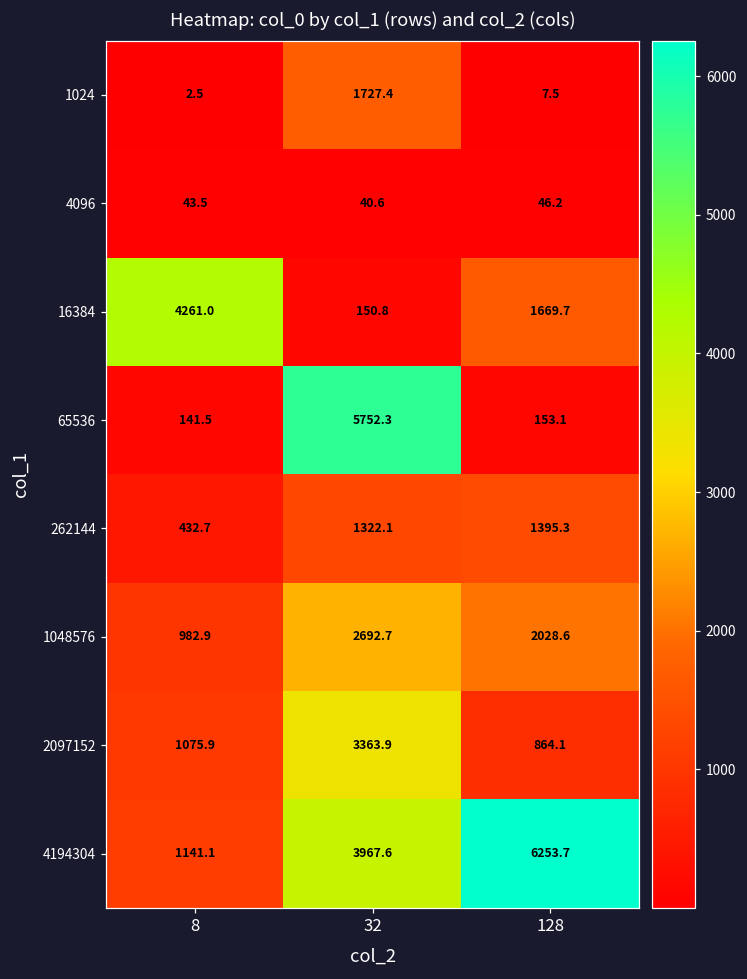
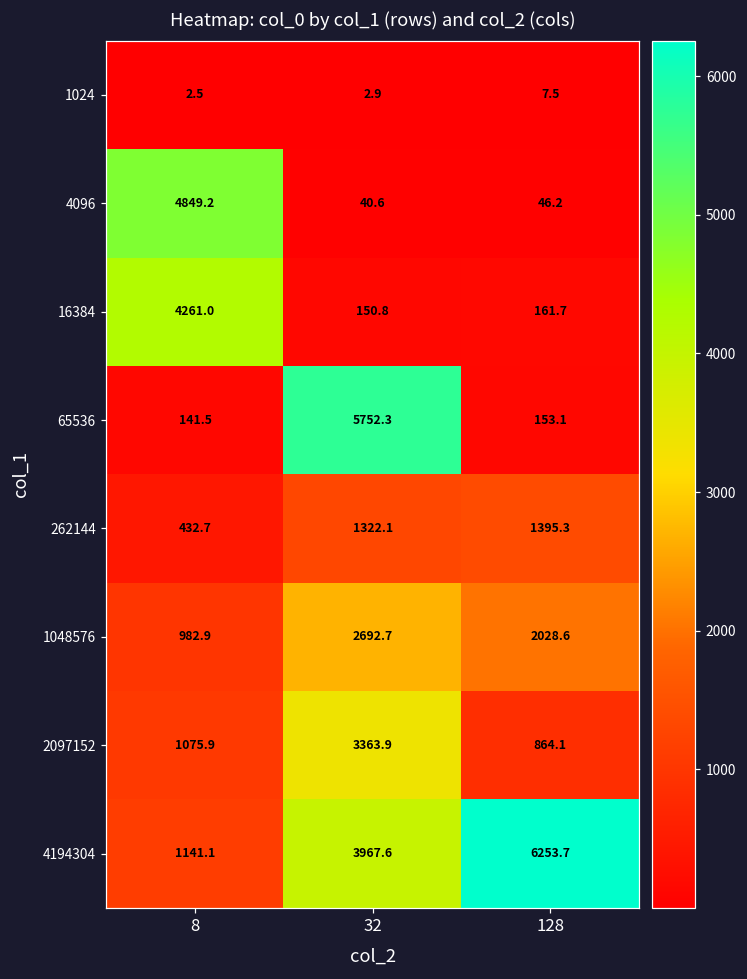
  {
    "1024": {
      "8": 2.5,
-     "32": 1727.4,
+     "32": 2.9,
      "128": 7.5
    },
    "4096": {
-     "8": 43.5,
+     "8": 4849.2,
      "32": 40.6,
      "128": 46.2
    },
    "16384": {
      "8": 4261.0,
      "32": 150.8,
-     "128": 1669.7
+     "128": 161.7
    },
    "65536": {
      "8": 141.5,
      "32": 5752.3,
      "128": 153.1
    },
    "262144": {
      "8": 432.7,
      "32": 1322.1,
      "128": 1395.3
    },
    "1048576": {
      "8": 982.9,
      "32": 2692.7,
      "128": 2028.6
    },
    "2097152": {
      "8": 1075.9,
      "32": 3363.9,
      "128": 864.1
    },
    "4194304": {
      "8": 1141.1,
      "32": 3967.6,
      "128": 6253.7
    }
  }
